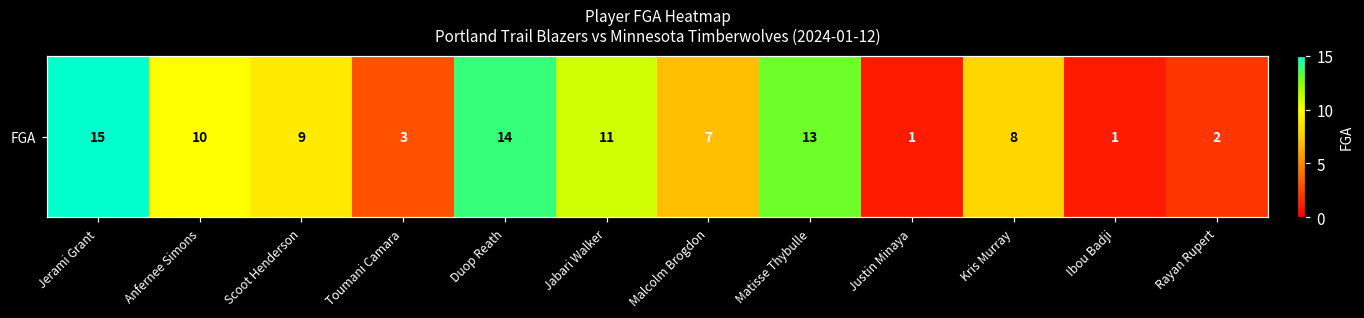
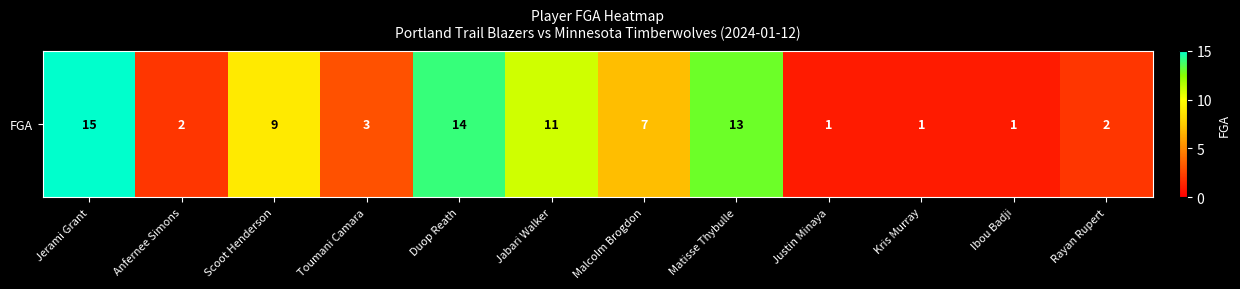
  {
    "FGA": {
      "Jerami Grant": 15,
-     "Anfernee Simons": 10,
+     "Anfernee Simons": 2,
      "Scoot Henderson": 9,
      "Toumani Camara": 3,
      "Duop Reath": 14,
      "Jabari Walker": 11,
      "Malcolm Brogdon": 7,
      "Matisse Thybulle": 13,
      "Justin Minaya": 1,
-     "Kris Murray": 8,
+     "Kris Murray": 1,
      "Ibou Badji": 1,
      "Rayan Rupert": 2
    }
  }
